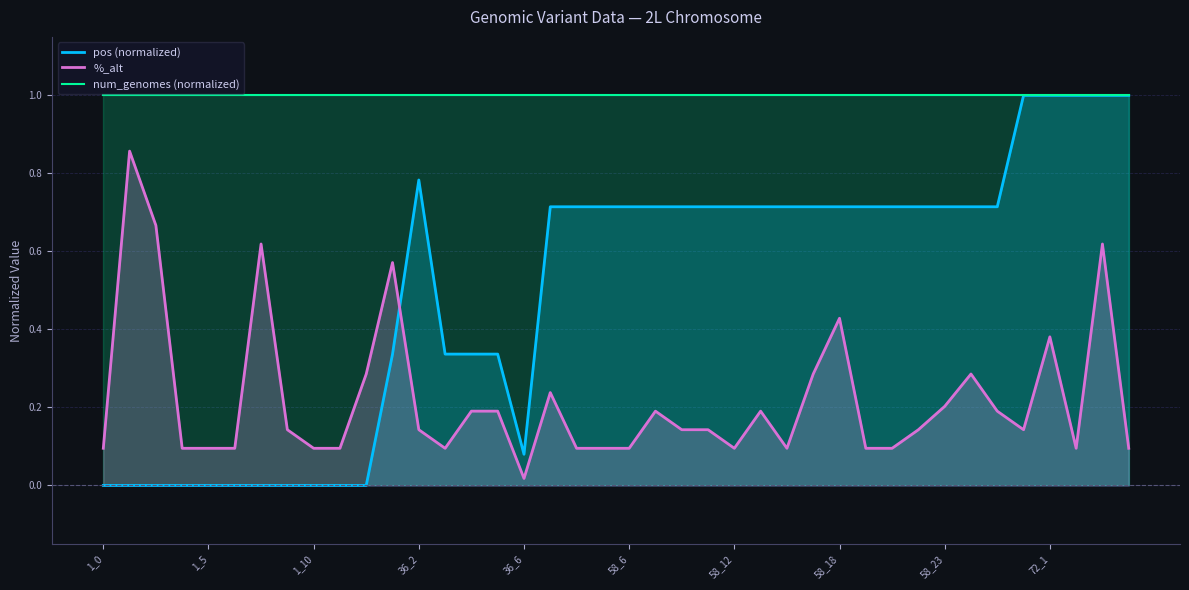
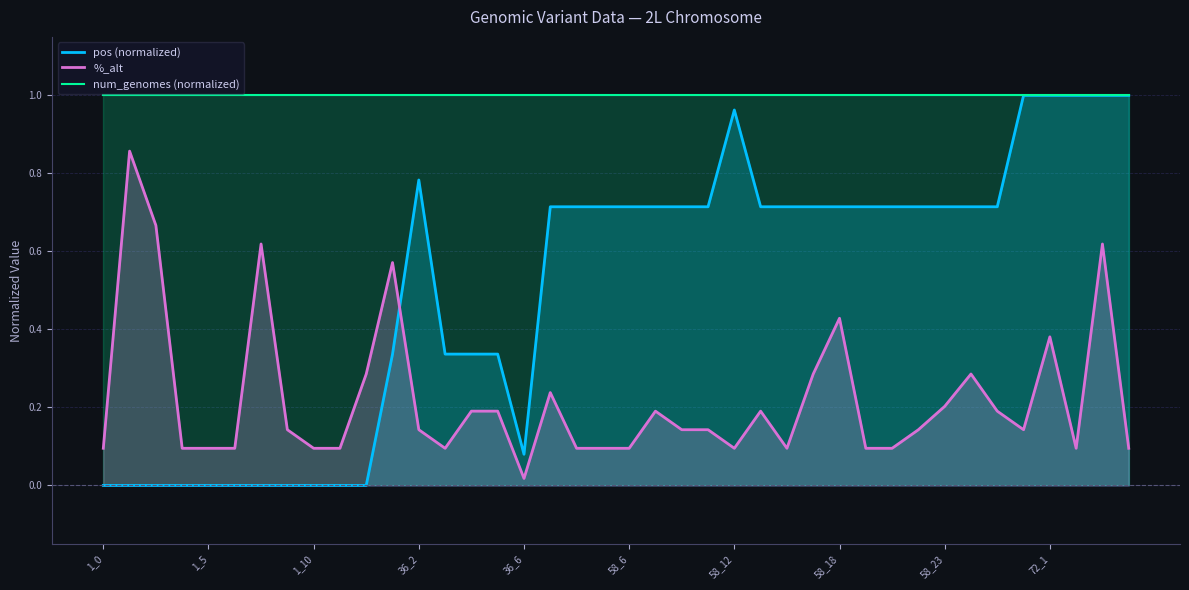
  {
    "pos (normalized)": {
      "1_0": 0.00,
      "1_5": 0.00,
      "1_10": 0.00,
      "36_2": 0.78,
      "36_6": 0.08,
      "58_6": 0.71,
-     "58_12": 0.71,
+     "58_12": 0.96,
      "58_18": 0.71,
      "58_23": 0.71
    },
    "%_alt": {
      "1_0": 0.10,
      "1_5": 0.10,
      "1_10": 0.10,
      "36_2": 0.14,
      "36_6": 0.02,
      "58_6": 0.10,
      "58_12": 0.10,
      "58_18": 0.43,
      "58_23": 0.20,
      "72_1": 0.38
    },
    "num_genomes (normalized)": {
      "1_0": 1.00,
      "1_5": 1.00,
      "1_10": 1.00,
      "36_2": 1.00,
      "36_6": 1.00,
      "58_6": 1.00,
      "58_12": 1.00,
      "58_18": 1.00,
      "58_23": 1.00
    }
  }
